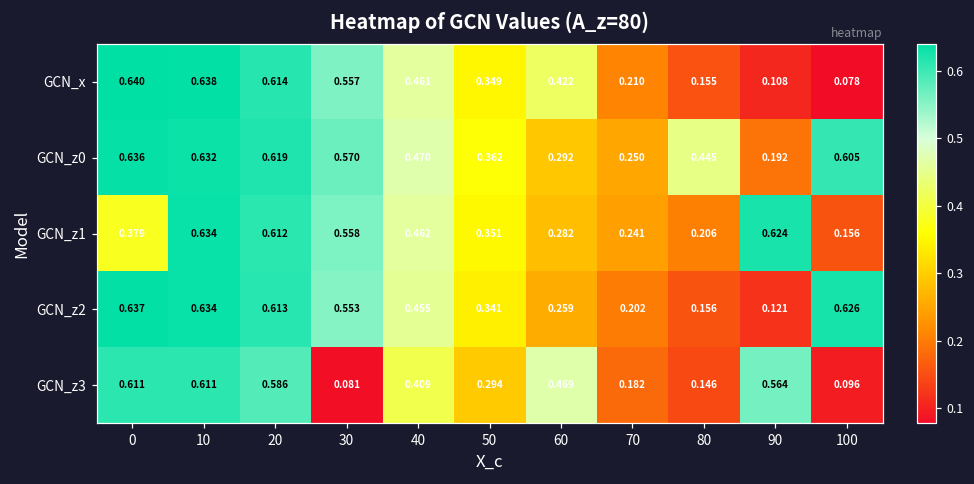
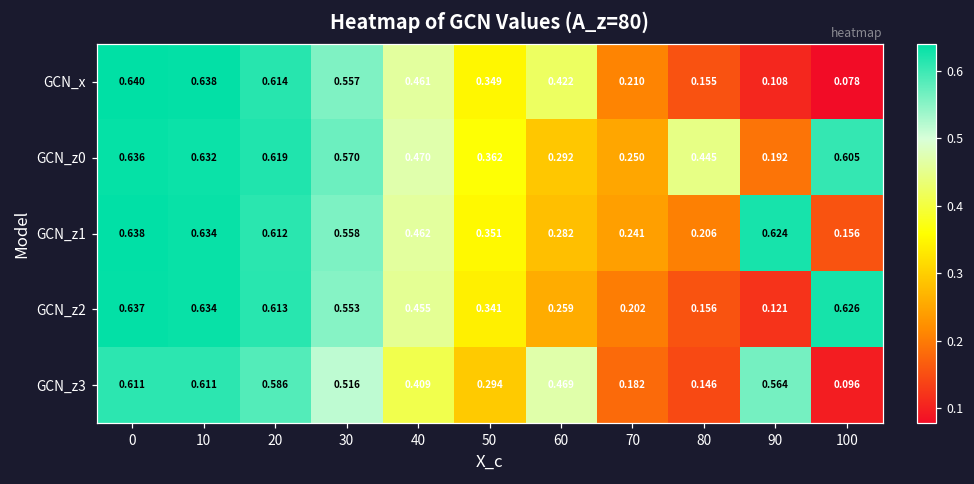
  {
    "GCN_x": {
      "0": 0.640,
      "10": 0.638,
      "20": 0.614,
      "30": 0.557,
      "40": 0.461,
      "50": 0.349,
      "60": 0.422,
      "70": 0.210,
      "80": 0.155,
      "90": 0.108,
      "100": 0.078
    },
    "GCN_z0": {
      "0": 0.636,
      "10": 0.632,
      "20": 0.619,
      "30": 0.570,
      "40": 0.470,
      "50": 0.362,
      "60": 0.292,
      "70": 0.250,
      "80": 0.445,
      "90": 0.192,
      "100": 0.605
    },
    "GCN_z1": {
-     "0": 0.379,
+     "0": 0.638,
      "10": 0.634,
      "20": 0.612,
      "30": 0.558,
      "40": 0.462,
      "50": 0.351,
      "60": 0.282,
      "70": 0.241,
      "80": 0.206,
      "90": 0.624,
      "100": 0.156
    },
    "GCN_z2": {
      "0": 0.637,
      "10": 0.634,
      "20": 0.613,
      "30": 0.553,
      "40": 0.455,
      "50": 0.341,
      "60": 0.259,
      "70": 0.202,
      "80": 0.156,
      "90": 0.121,
      "100": 0.626
    },
    "GCN_z3": {
      "0": 0.611,
      "10": 0.611,
      "20": 0.586,
-     "30": 0.081,
+     "30": 0.516,
      "40": 0.409,
      "50": 0.294,
      "60": 0.469,
      "70": 0.182,
      "80": 0.146,
      "90": 0.564,
      "100": 0.096
    }
  }
